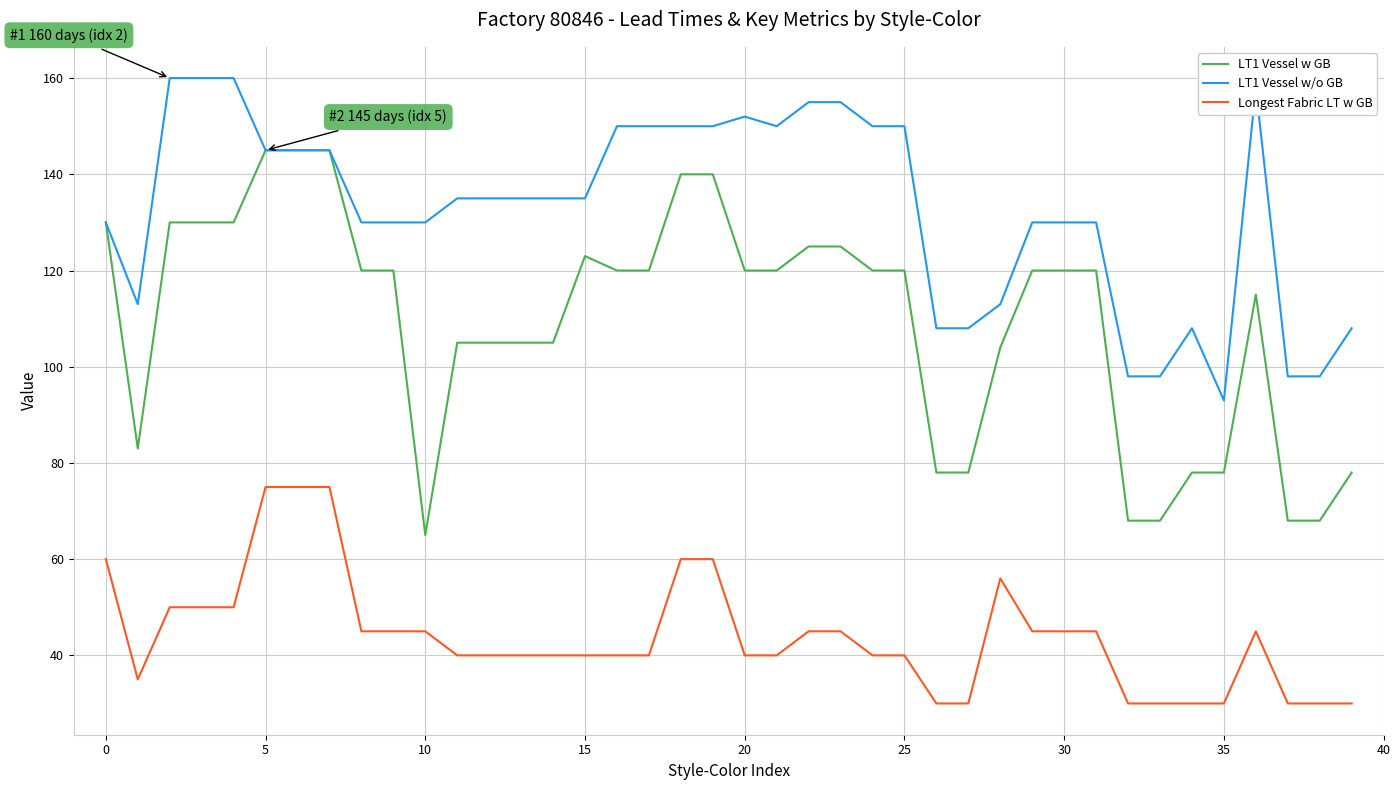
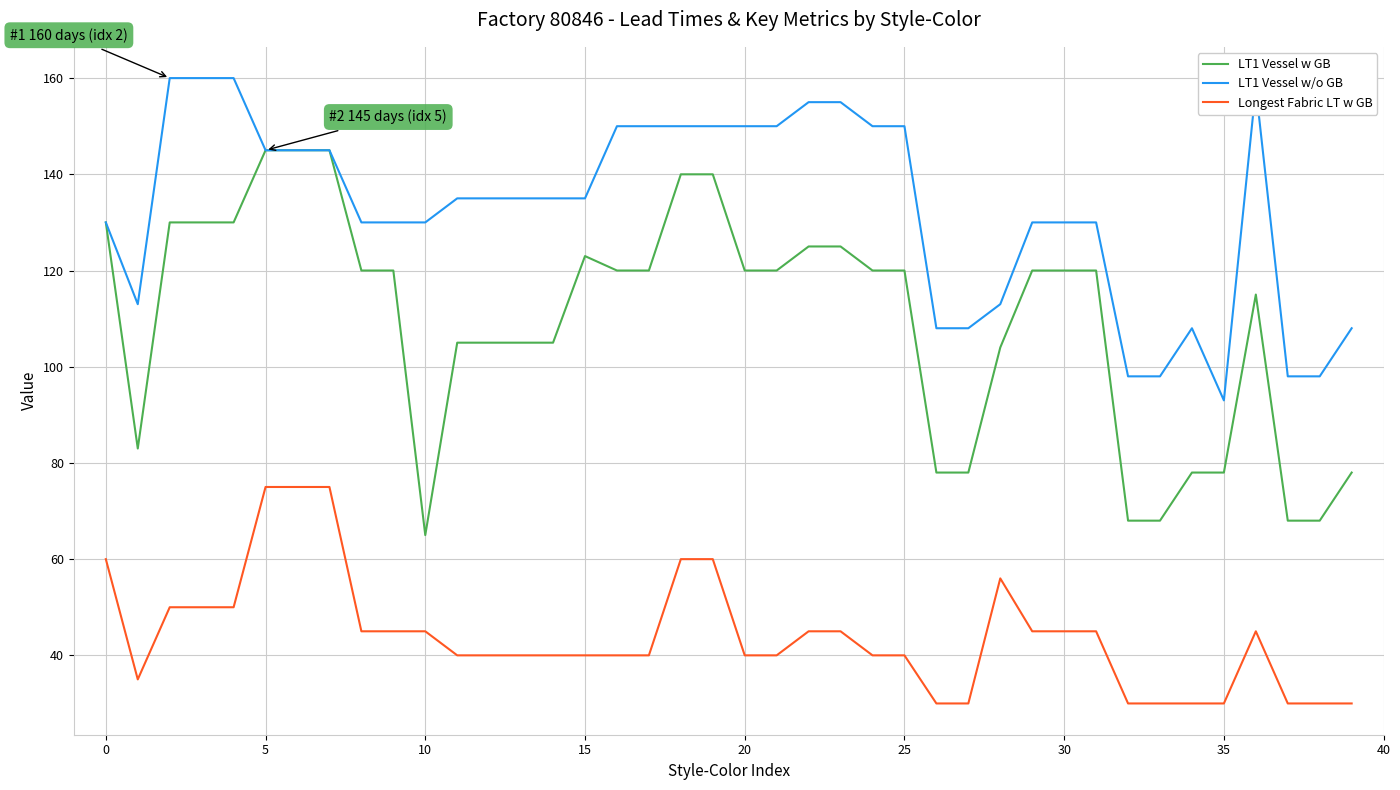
  {
    "LT1 Vessel w GB": {
      "10": 65,
      "15": 123,
      "20": 120,
      "25": 120,
      "30": 120,
      "35": 78
    },
    "LT1 Vessel w/o GB": {
      "10": 130,
      "15": 135,
-     "20": 152,
+     "20": 150,
      "25": 150,
      "30": 130,
      "35": 93
    },
    "Longest Fabric LT w GB": {
      "0": 60,
      "5": 75,
      "10": 45,
      "15": 40,
      "20": 40,
      "25": 40,
      "30": 45,
      "35": 30
    }
  }
